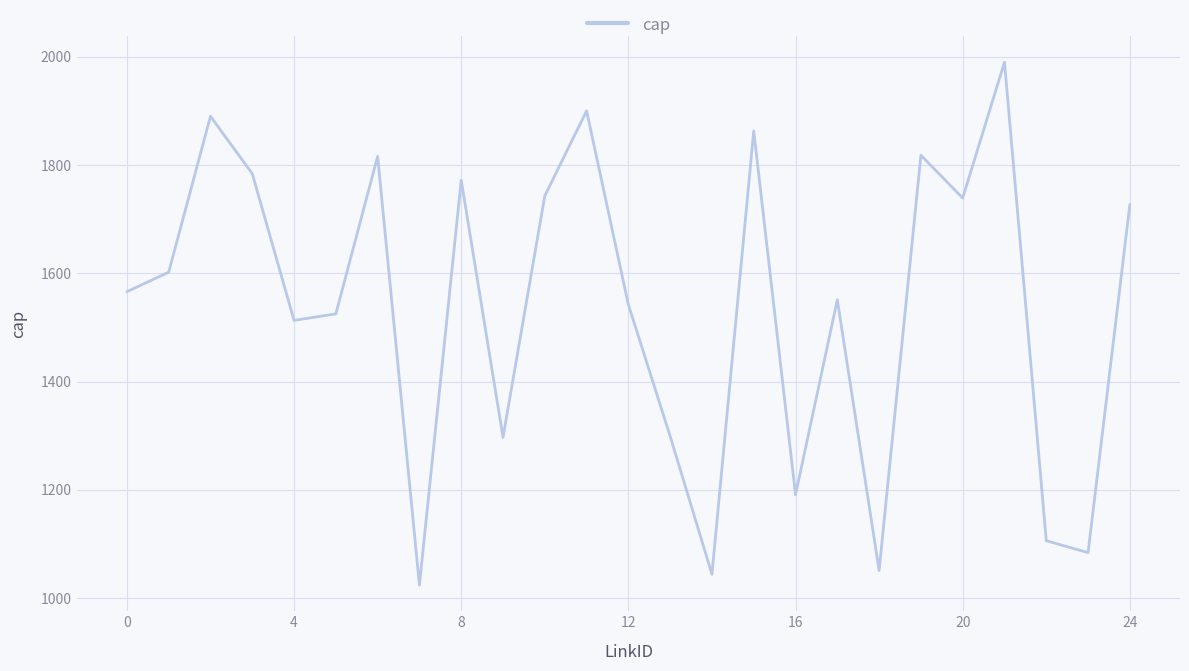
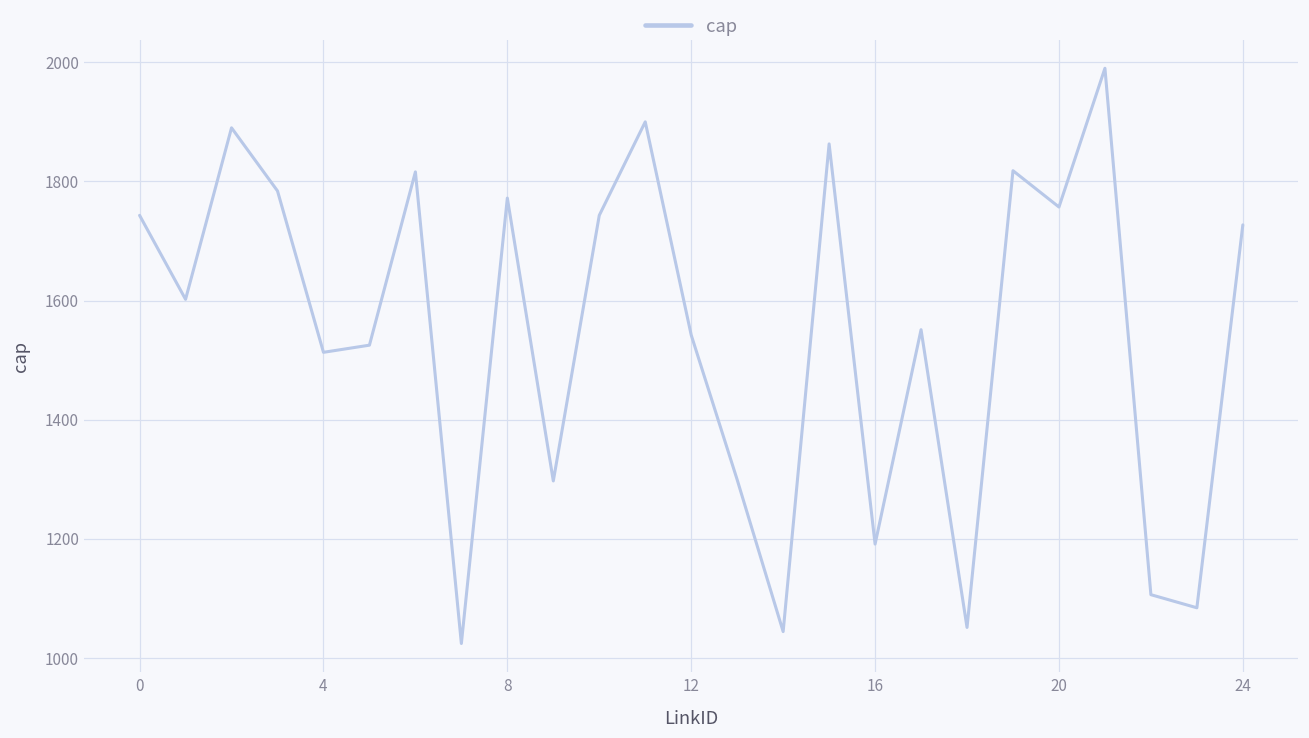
  {
-   "0": 1570,
+   "0": 1740,
    "4": 1510,
    "8": 1770,
    "12": 1540,
    "16": 1190,
-   "20": 1740,
+   "20": 1760,
    "24": 1730
  }
